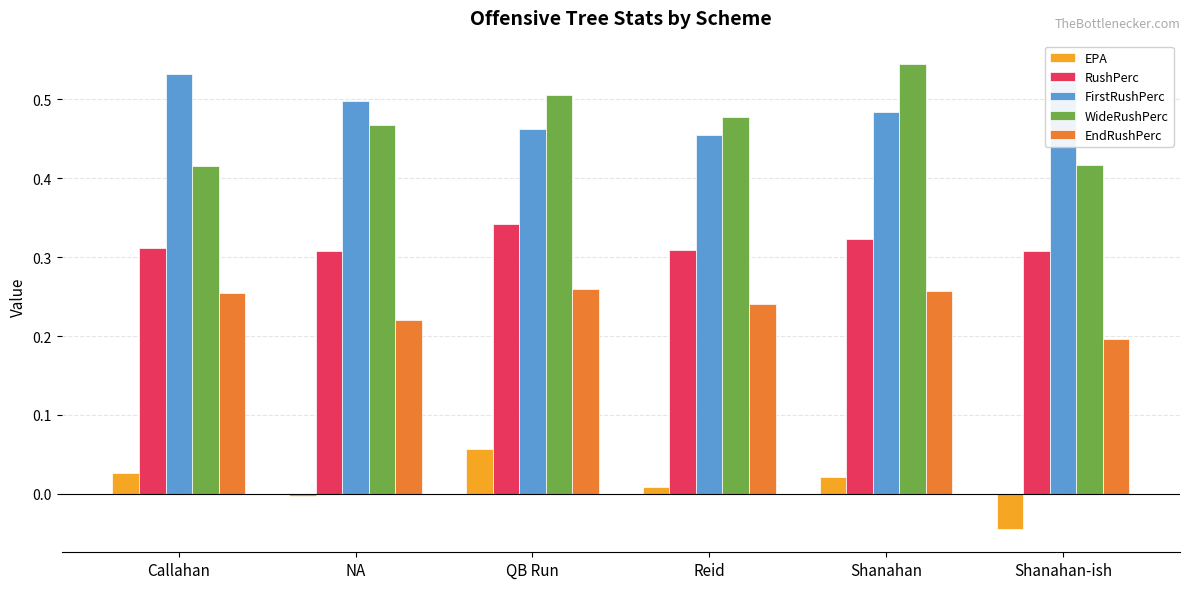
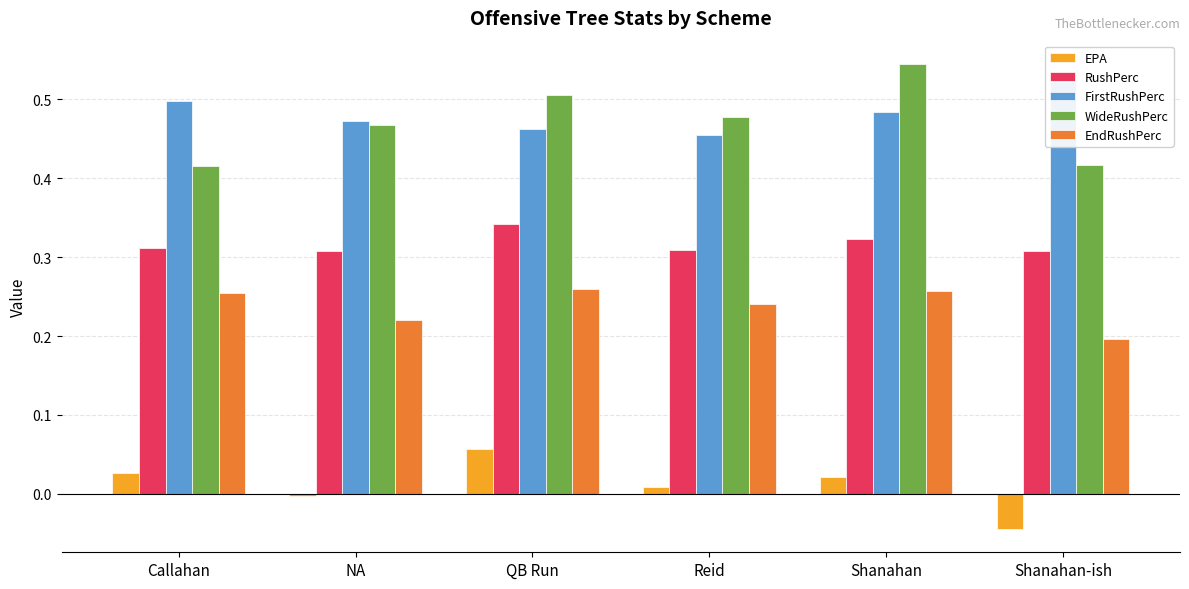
  {
    "RushPerc": {
      "Callahan": 0.31,
      "NA": 0.31,
      "QB Run": 0.34,
      "Reid": 0.31,
      "Shanahan": 0.32,
      "Shanahan-ish": 0.31
    },
    "FirstRushPerc": {
-     "Callahan": 0.53,
-     "NA": 0.50,
+     "Callahan": 0.50,
+     "NA": 0.47,
      "QB Run": 0.46,
      "Reid": 0.45,
      "Shanahan": 0.48
    },
    "WideRushPerc": {
      "Callahan": 0.42,
      "NA": 0.47,
      "QB Run": 0.51,
      "Reid": 0.48,
      "Shanahan": 0.54,
      "Shanahan-ish": 0.42
    }
  }
